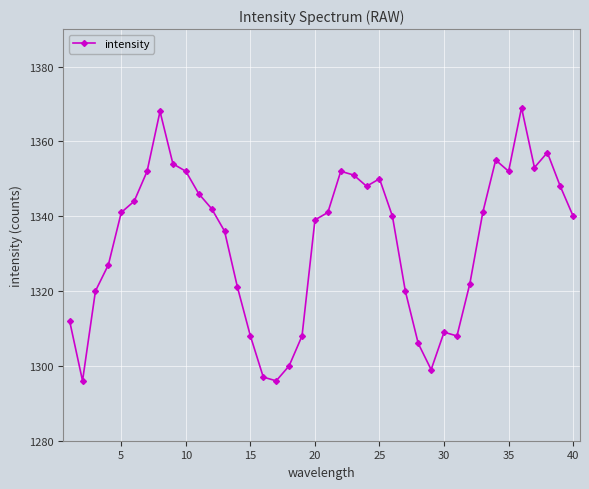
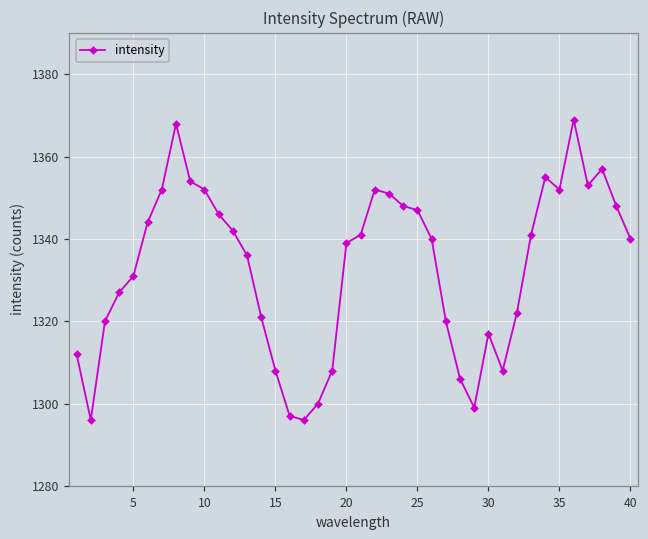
  {
-   "5": 1341,
+   "5": 1331,
    "10": 1352,
    "15": 1308,
    "20": 1339,
-   "25": 1350,
-   "30": 1309,
+   "25": 1347,
+   "30": 1317,
    "35": 1352,
    "40": 1340
  }
